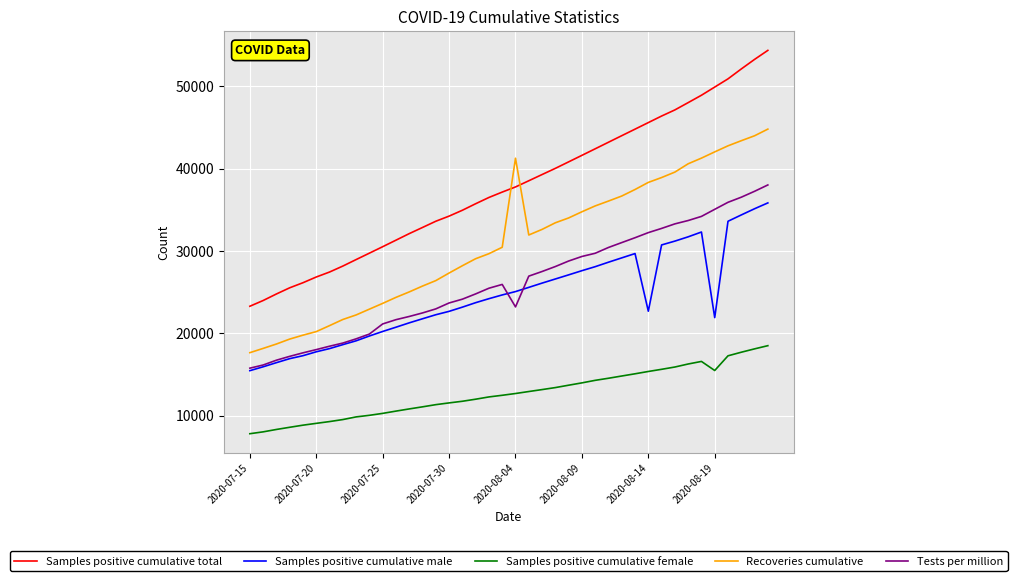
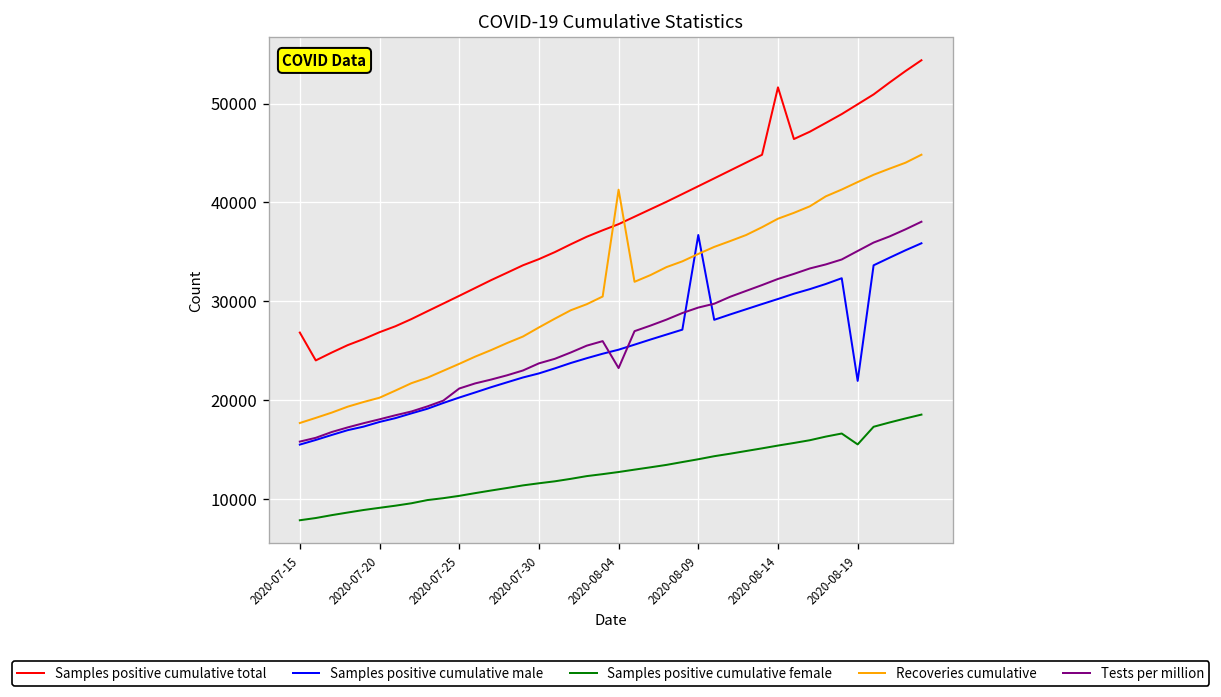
  {
    "Samples positive cumulative total": {
-     "2020-07-15": 23000,
+     "2020-07-15": 27000,
      "2020-07-20": 27000,
      "2020-07-25": 31000,
      "2020-07-30": 34000,
      "2020-08-04": 38000,
      "2020-08-09": 42000,
-     "2020-08-14": 46000,
+     "2020-08-14": 52000,
      "2020-08-19": 50000
    },
    "Samples positive cumulative male": {
      "2020-07-25": 20000,
      "2020-07-30": 23000,
      "2020-08-04": 25000,
-     "2020-08-09": 28000,
-     "2020-08-14": 23000,
+     "2020-08-09": 37000,
+     "2020-08-14": 30000,
      "2020-08-19": 22000
    },
    "Samples positive cumulative female": {
      "2020-07-15": 8000,
      "2020-07-20": 9000,
      "2020-07-25": 10000,
      "2020-07-30": 12000,
      "2020-08-04": 13000,
      "2020-08-09": 14000,
      "2020-08-14": 15000,
      "2020-08-19": 16000
    },
    "Recoveries cumulative": {
      "2020-07-15": 18000,
      "2020-07-20": 20000,
      "2020-07-25": 24000,
      "2020-07-30": 27000,
      "2020-08-04": 41000,
      "2020-08-09": 35000,
      "2020-08-14": 38000,
      "2020-08-19": 42000
    },
    "Tests per million": {
      "2020-07-25": 21000,
      "2020-07-30": 24000,
      "2020-08-04": 23000,
      "2020-08-09": 29000,
      "2020-08-14": 32000,
      "2020-08-19": 35000
    }
  }
